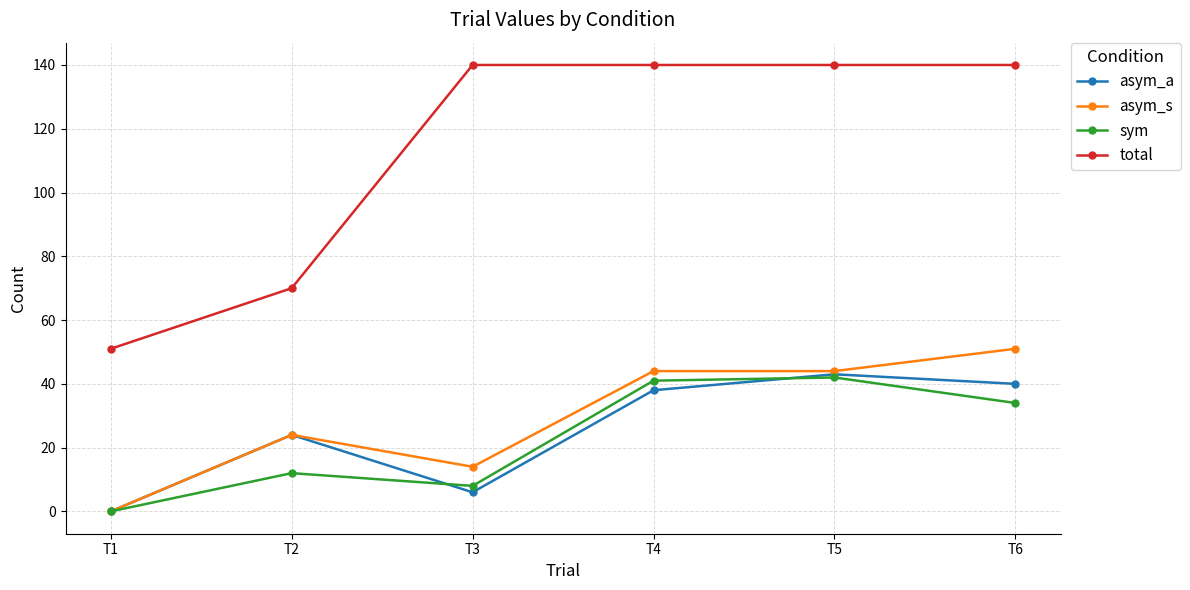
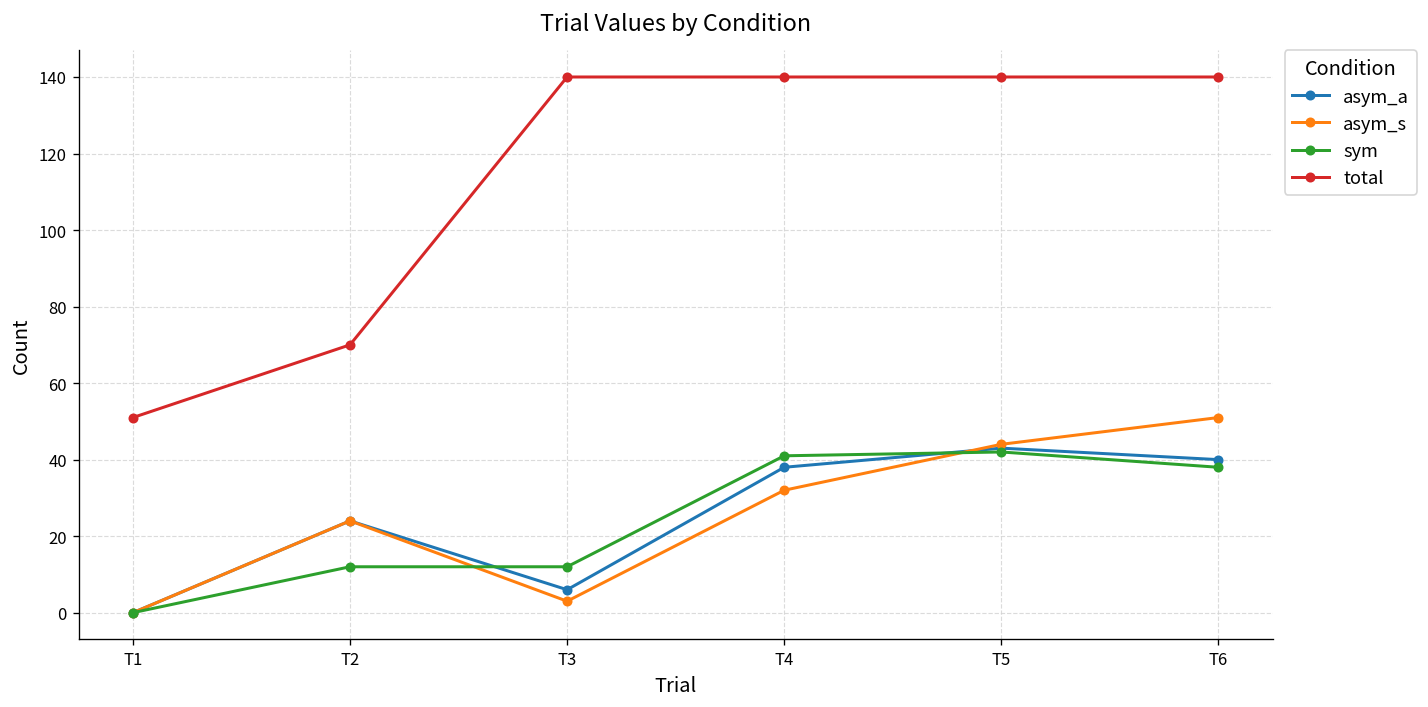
  {
    "asym_a": {
      "T3": 6,
      "T4": 38,
      "T5": 43,
      "T6": 40
    },
    "asym_s": {
-     "T3": 14,
-     "T4": 44,
+     "T3": 3,
+     "T4": 32,
      "T5": 44,
      "T6": 51
    },
    "sym": {
      "T2": 12,
-     "T3": 8,
+     "T3": 12,
      "T4": 41,
      "T5": 42,
-     "T6": 34
+     "T6": 38
    },
    "total": {
      "T1": 51,
      "T2": 70,
      "T3": 140,
      "T4": 140,
      "T5": 140,
      "T6": 140
    }
  }
